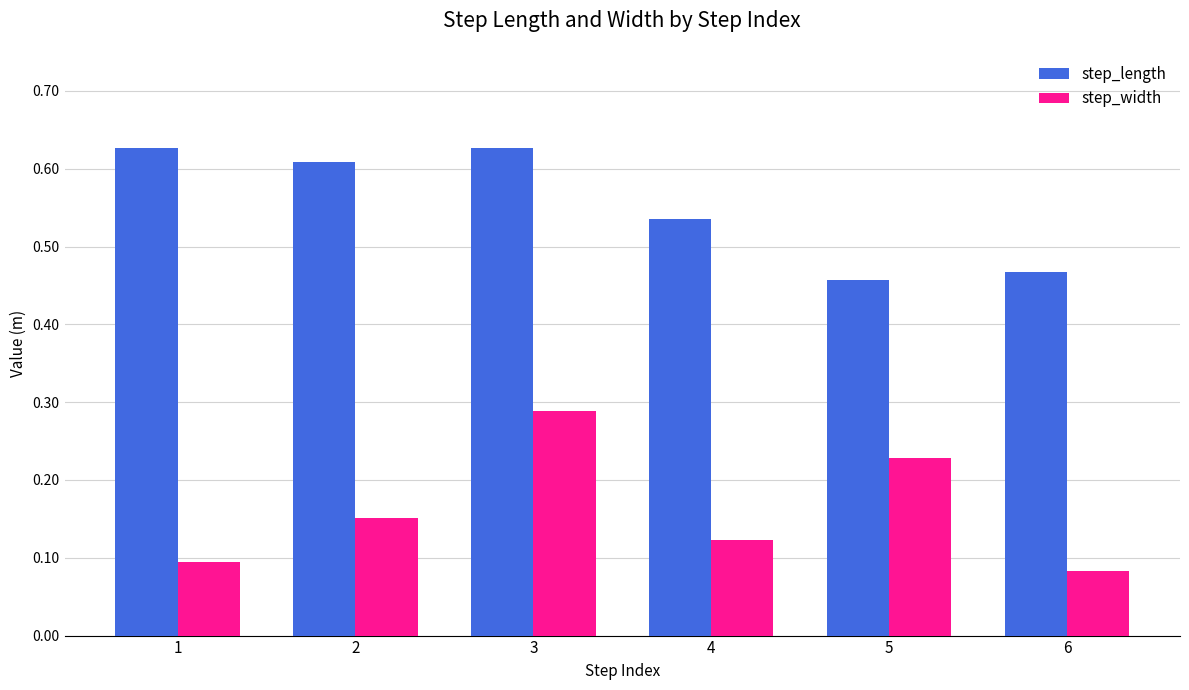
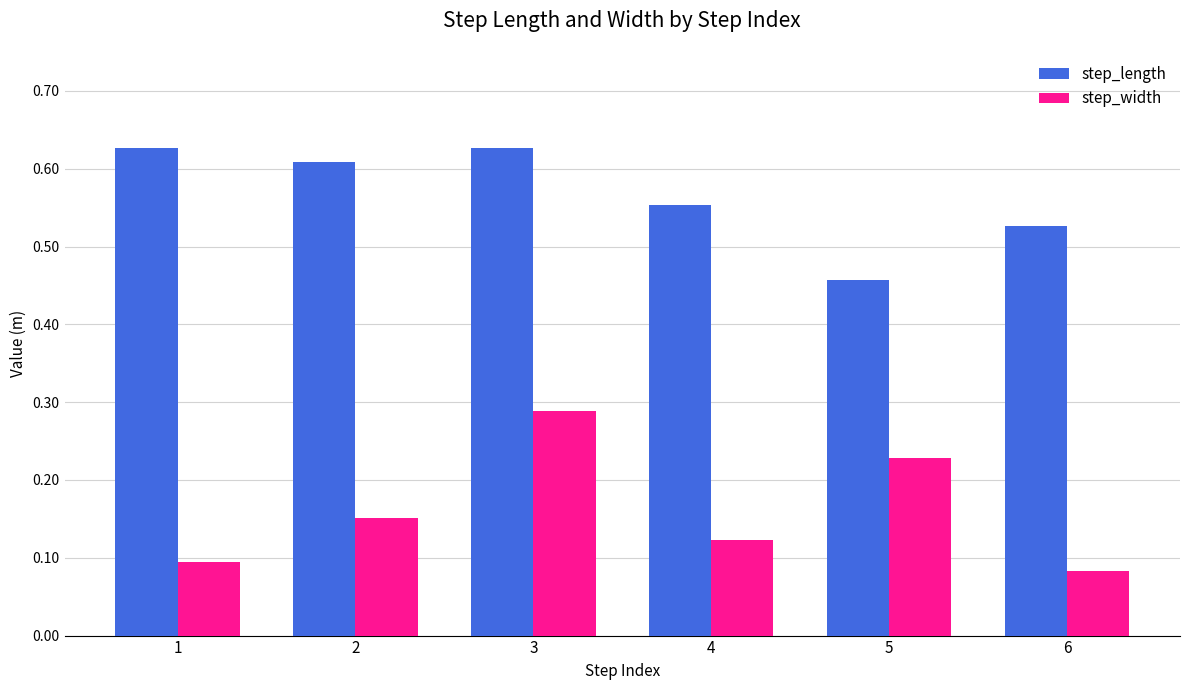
  {
    "step_length": {
      "1": 0.63,
      "2": 0.61,
      "3": 0.63,
-     "4": 0.54,
+     "4": 0.55,
      "5": 0.46,
-     "6": 0.47
+     "6": 0.53
    },
    "step_width": {
      "1": 0.10,
      "2": 0.15,
      "3": 0.29,
      "4": 0.12,
      "5": 0.23,
      "6": 0.08
    }
  }
